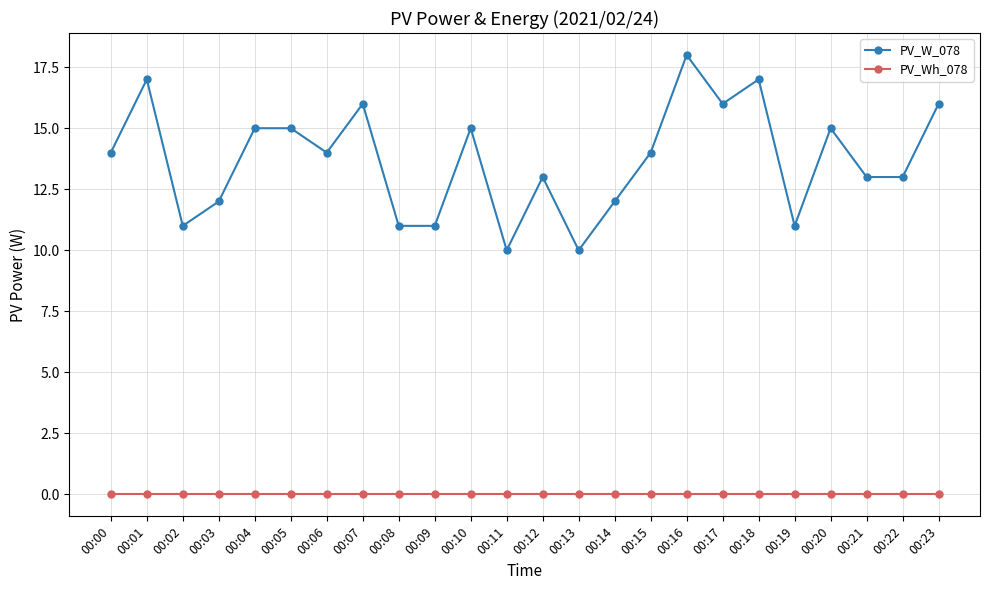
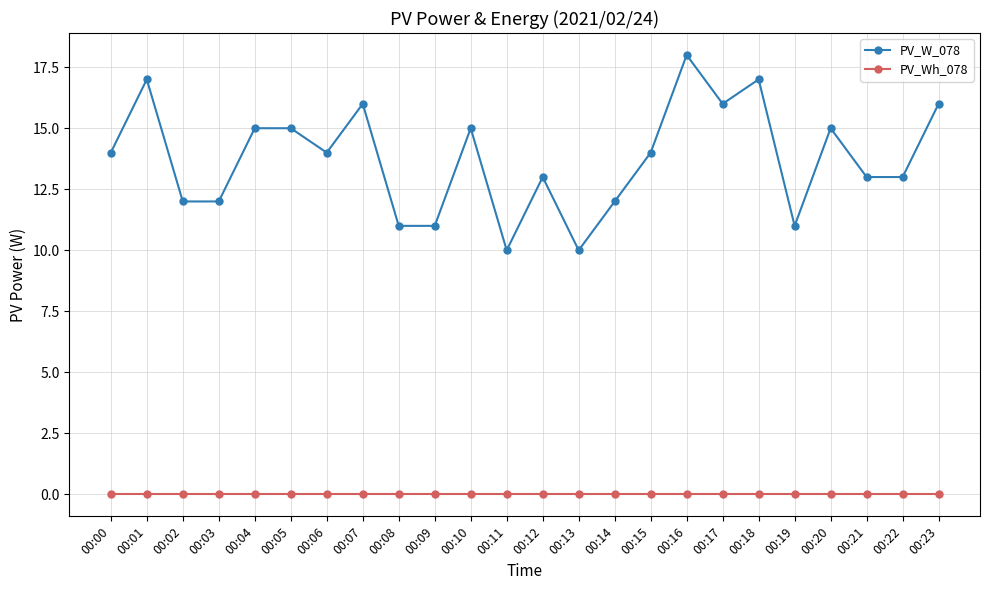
  {
    "PV_W_078": {
      "00:00": 14,
      "00:01": 17,
-     "00:02": 11,
+     "00:02": 12,
      "00:03": 12,
      "00:04": 15,
      "00:05": 15,
      "00:06": 14,
      "00:07": 16,
      "00:08": 11,
      "00:09": 11,
      "00:10": 15,
      "00:11": 10,
      "00:12": 13,
      "00:13": 10,
      "00:14": 12,
      "00:15": 14,
      "00:16": 18,
      "00:17": 16,
      "00:18": 17,
      "00:19": 11,
      "00:20": 15,
      "00:21": 13,
      "00:22": 13,
      "00:23": 16
    },
    "PV_Wh_078": {
      "00:00": 0,
      "00:01": 0,
      "00:02": 0,
      "00:03": 0,
      "00:04": 0,
      "00:05": 0,
      "00:06": 0,
      "00:07": 0,
      "00:08": 0,
      "00:09": 0,
      "00:10": 0,
      "00:11": 0,
      "00:12": 0,
      "00:13": 0,
      "00:14": 0,
      "00:15": 0,
      "00:16": 0,
      "00:17": 0,
      "00:18": 0,
      "00:19": 0,
      "00:20": 0,
      "00:21": 0,
      "00:22": 0,
      "00:23": 0
    }
  }
